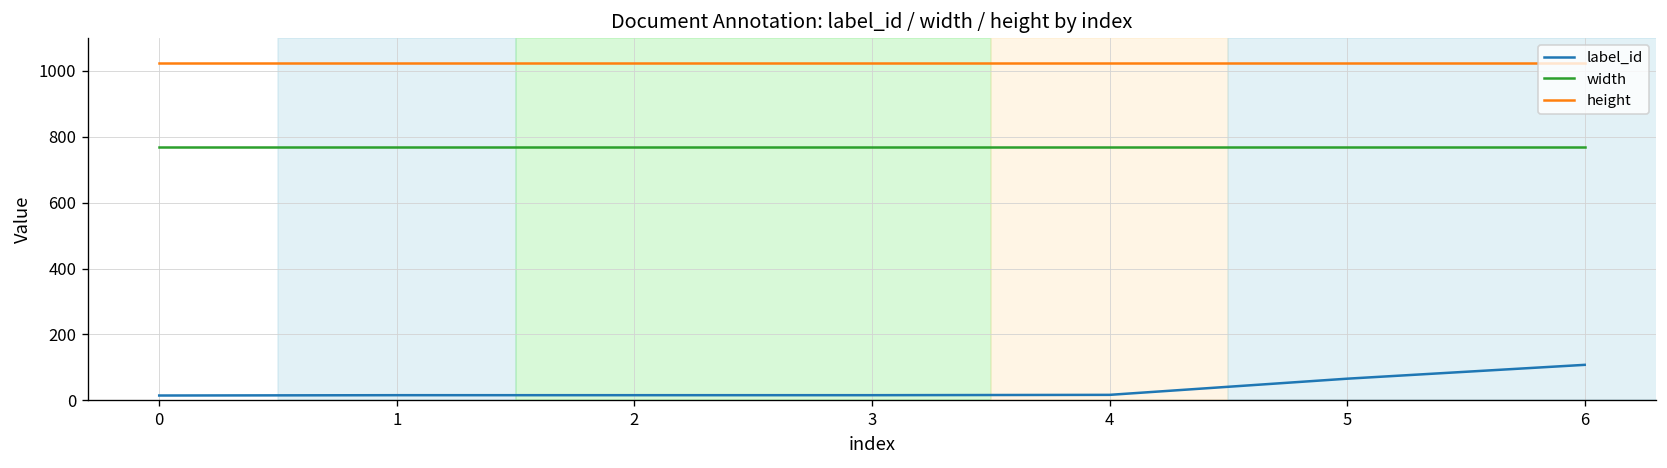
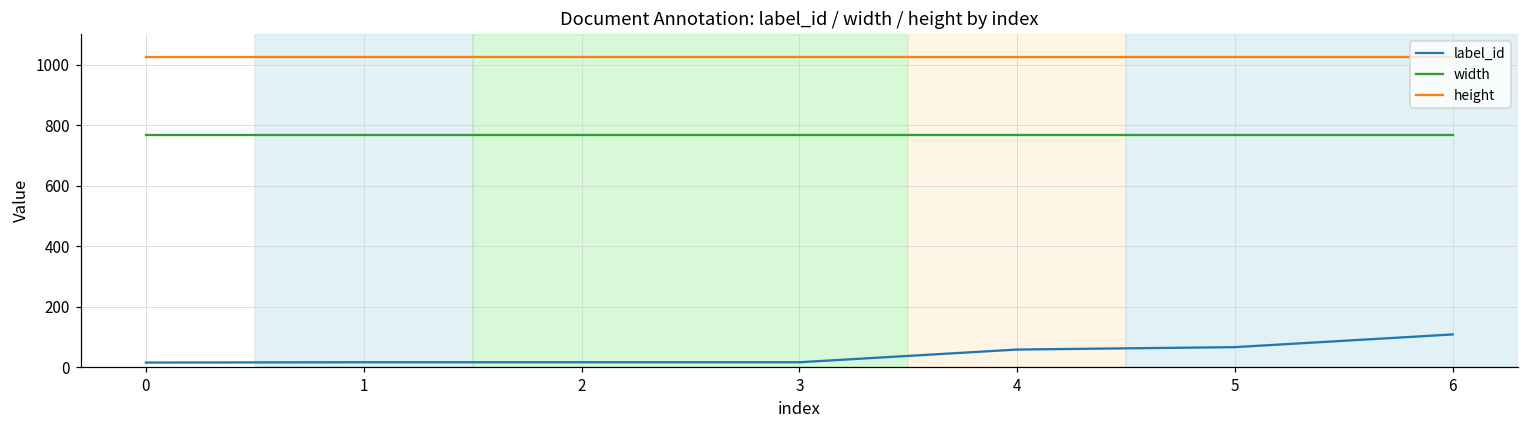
  {
    "label_id": {
      "0": 20,
      "1": 20,
      "2": 20,
      "3": 20,
-     "4": 20,
+     "4": 60,
      "5": 70,
      "6": 110
    },
    "width": {
      "0": 770,
      "1": 770,
      "2": 770,
      "3": 770,
      "4": 770,
      "5": 770,
      "6": 770
    },
    "height": {
      "0": 1020,
      "1": 1020,
      "2": 1020,
      "3": 1020,
      "4": 1020,
      "5": 1020
    }
  }
